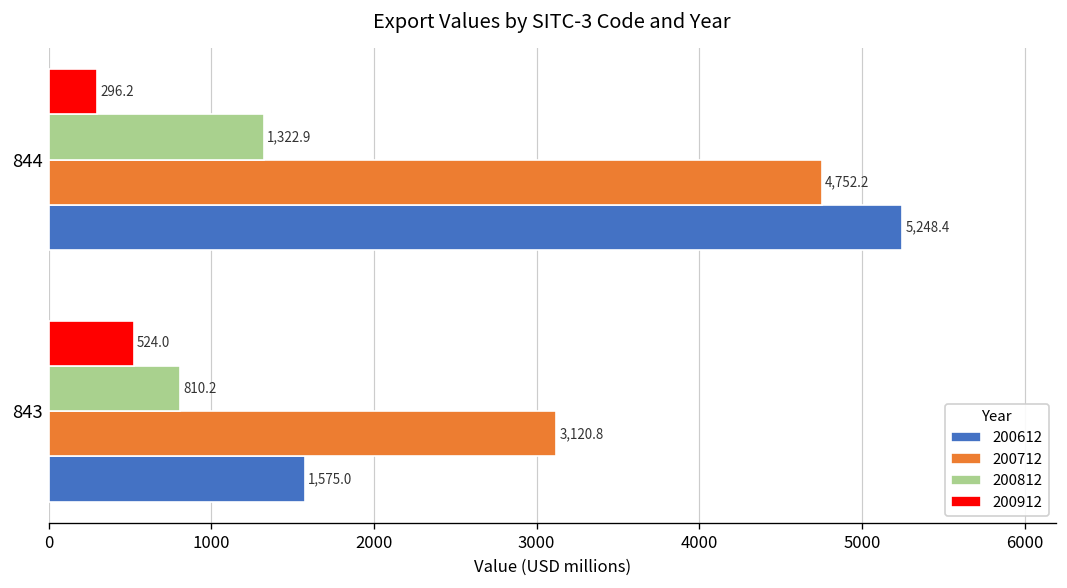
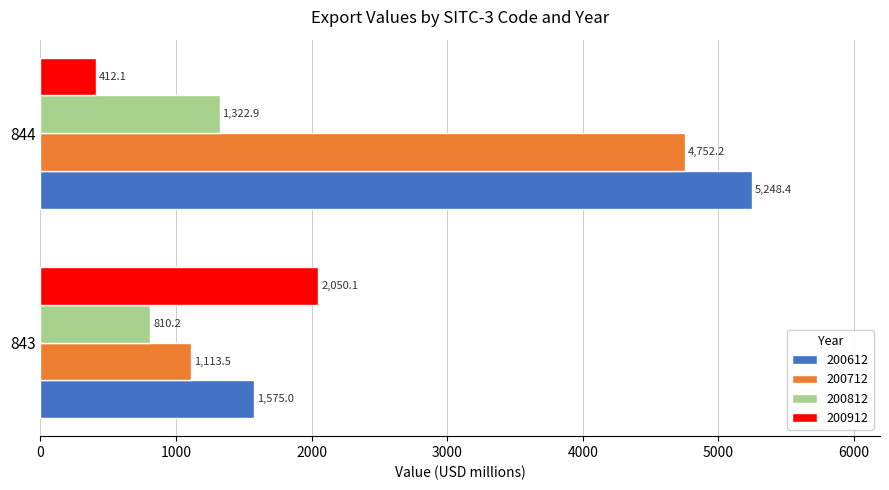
  {
    "200612": {
      "844": "5,248.4",
      "843": "1,575.0"
    },
    "200712": {
      "844": "4,752.2",
-     "843": "3,120.8"
+     "843": "1,113.5"
    },
    "200812": {
      "844": "1,322.9",
      "843": "810.2"
    },
    "200912": {
-     "844": "296.2",
-     "843": "524.0"
+     "844": "412.1",
+     "843": "2,050.1"
    }
  }
